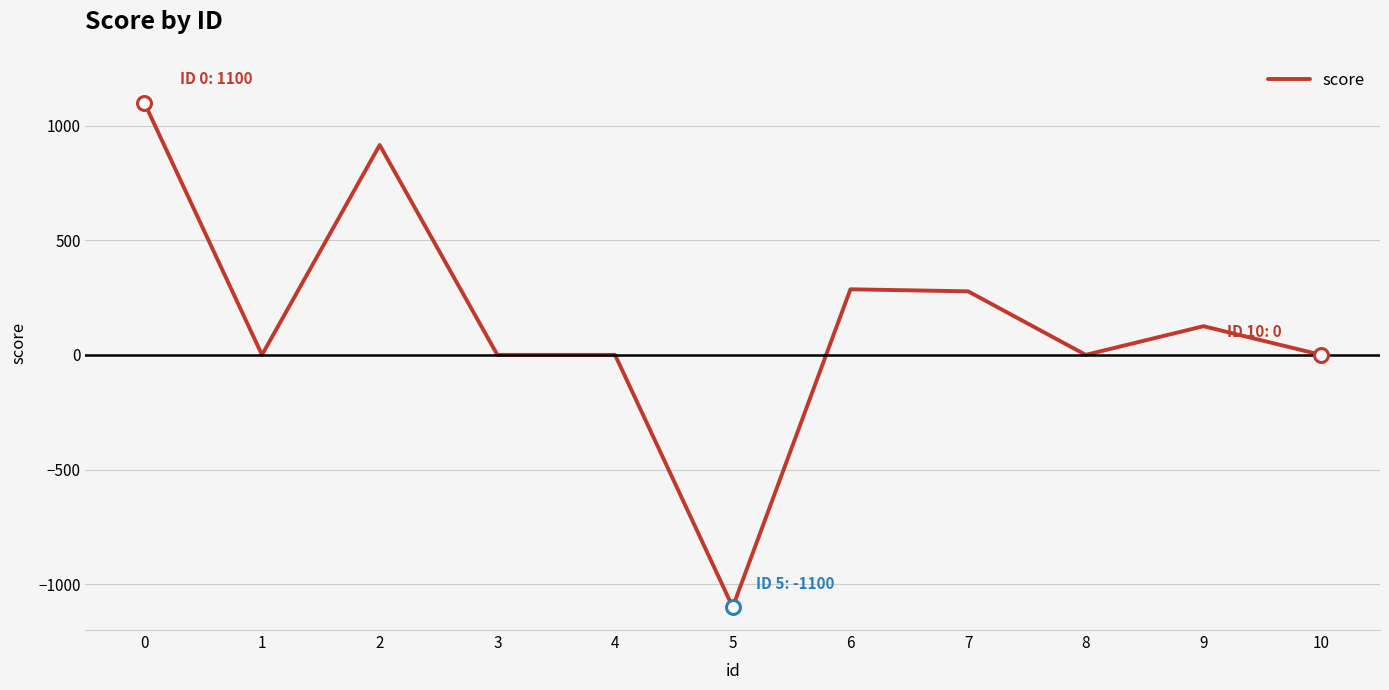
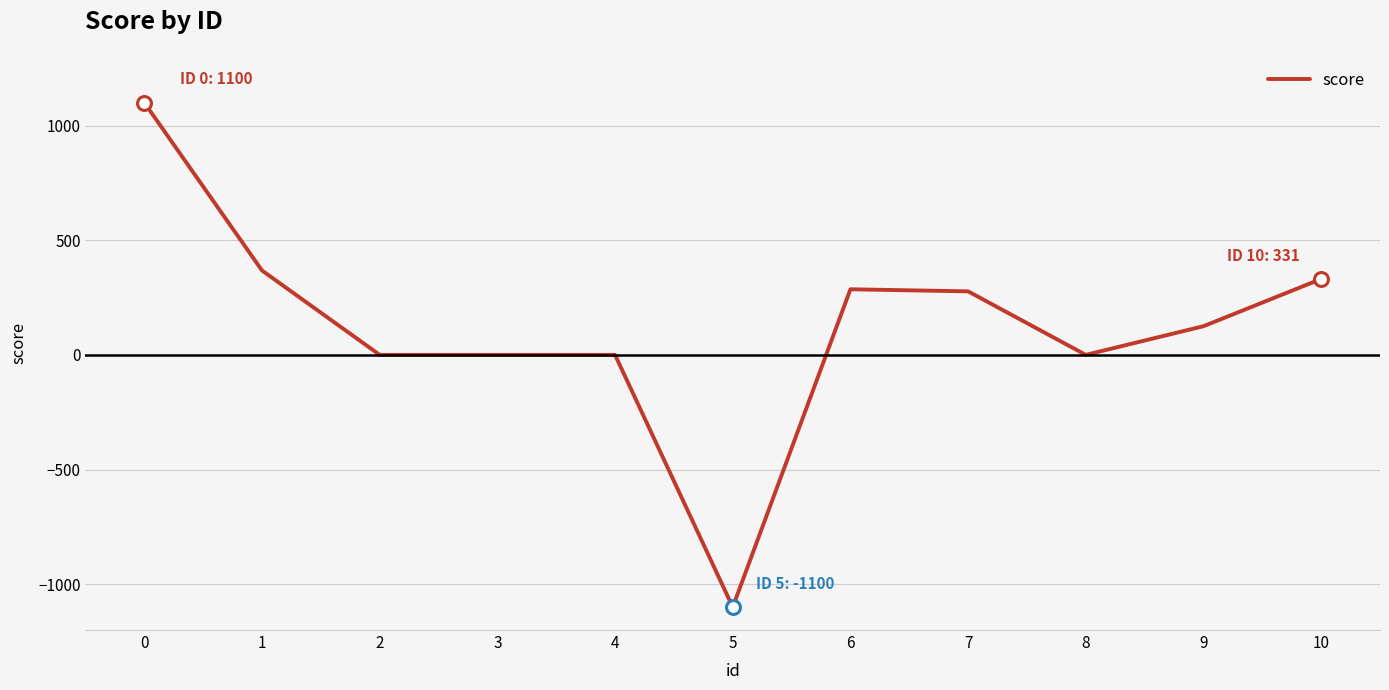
  {
    "score": {
-     "1": 0,
-     "2": 920,
-     "10": 0
+     "1": 370,
+     "2": 0,
+     "10": 331
    }
  }
